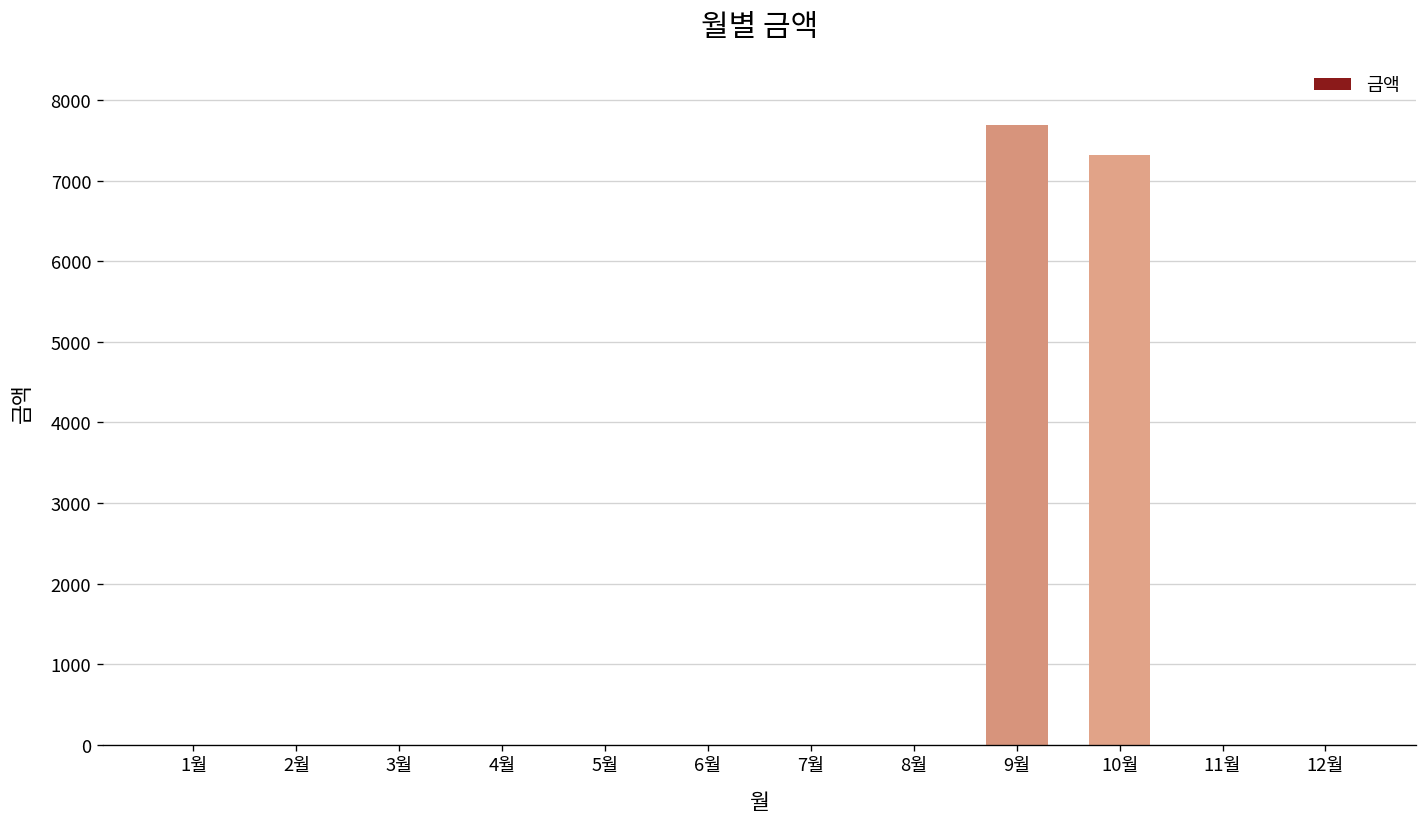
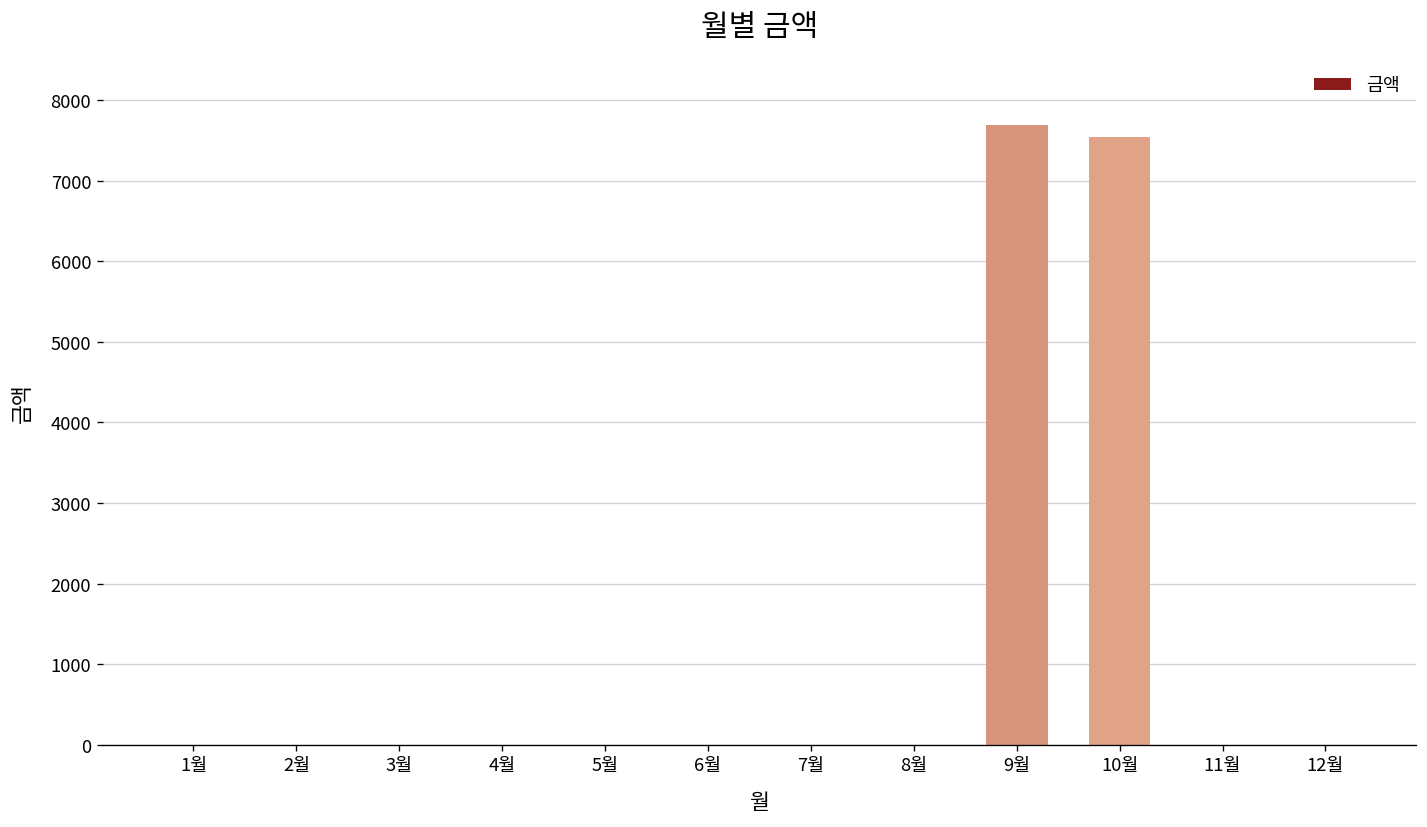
  {
    "1월": 0,
    "2월": 0,
    "3월": 0,
    "4월": 0,
    "5월": 0,
    "6월": 0,
    "7월": 0,
    "8월": 0,
    "9월": 7700,
-   "10월": 7300,
+   "10월": 7600,
    "11월": 0,
    "12월": 0
  }
